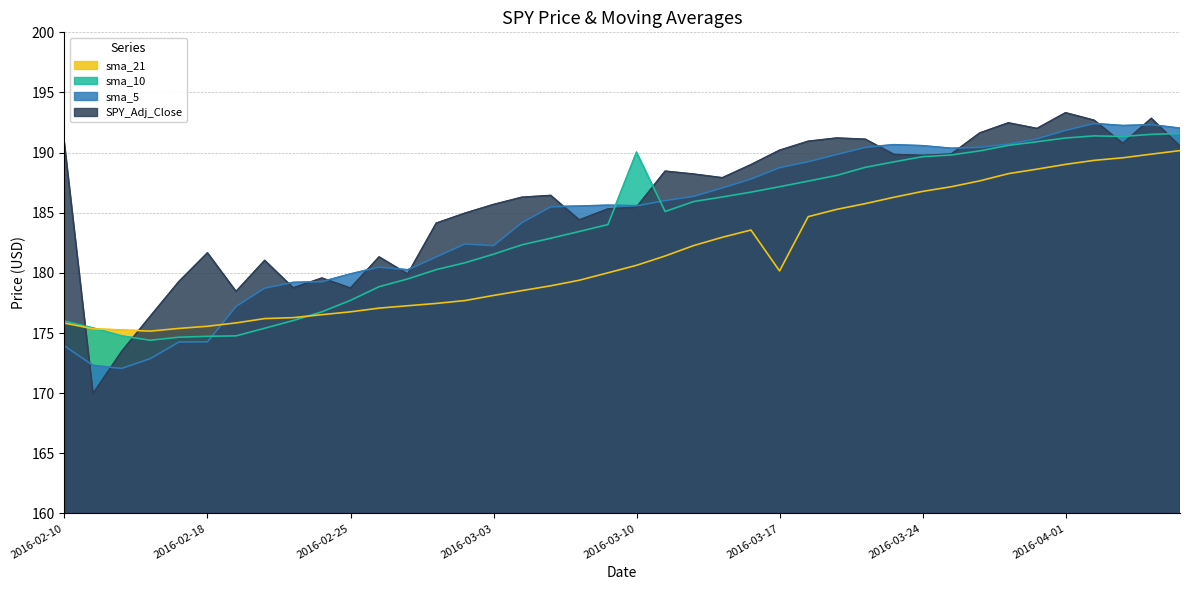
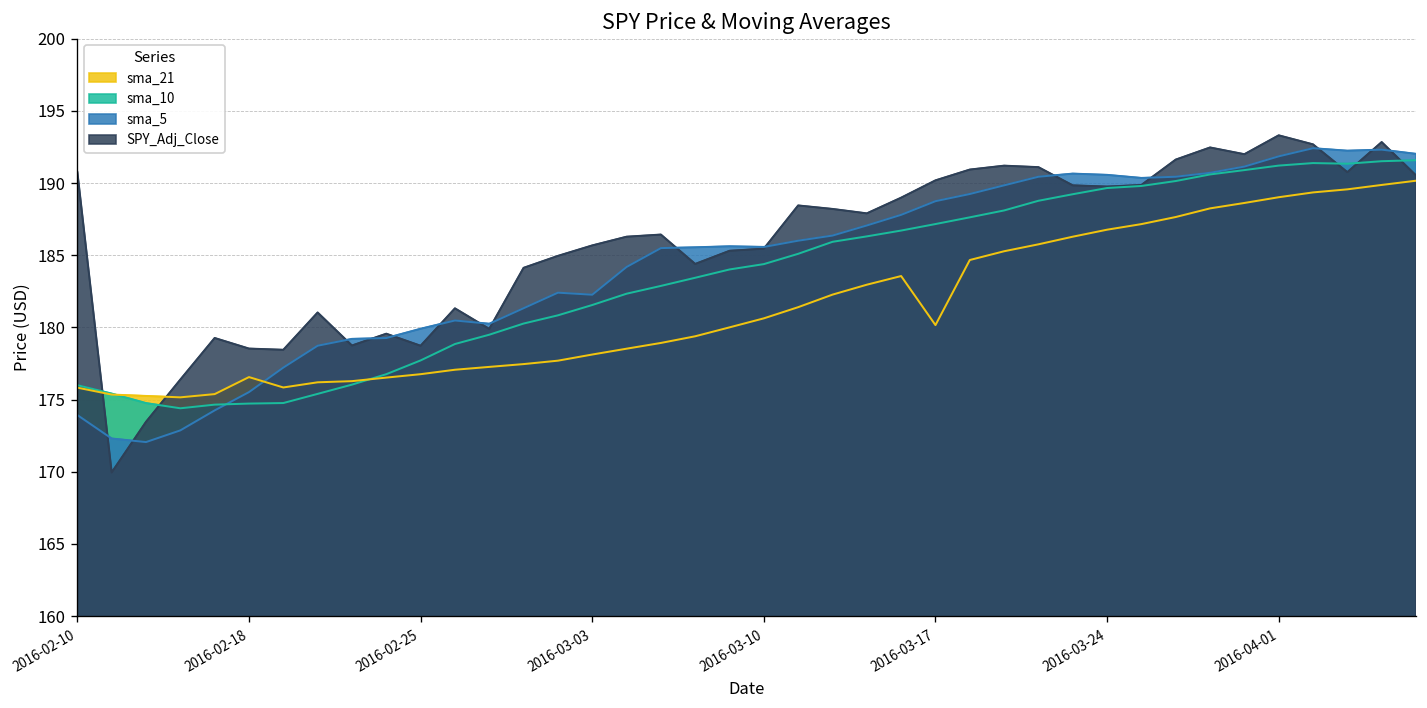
  {
    "sma_21": {
-     "2016-02-18": 175.6,
+     "2016-02-18": 176.6,
      "2016-02-25": 176.8,
      "2016-03-03": 178.1,
      "2016-03-10": 180.6,
      "2016-03-17": 180.2,
      "2016-03-24": 186.8,
      "2016-04-01": 189.0
    },
    "sma_10": {
      "2016-02-18": 174.7,
      "2016-02-25": 177.7,
      "2016-03-03": 181.6,
-     "2016-03-10": 190.0,
+     "2016-03-10": 184.4,
      "2016-03-17": 187.2,
      "2016-04-01": 191.2
    },
    "sma_5": {
      "2016-02-10": 173.9,
-     "2016-02-18": 174.3,
+     "2016-02-18": 175.5,
      "2016-02-25": 179.9,
      "2016-03-03": 182.3,
      "2016-03-17": 188.8,
      "2016-03-24": 190.6,
      "2016-04-01": 191.9
    },
    "SPY_Adj_Close": {
      "2016-02-10": 190.8,
-     "2016-02-18": 181.7,
+     "2016-02-18": 178.5,
      "2016-02-25": 178.7,
      "2016-03-03": 185.7,
      "2016-03-17": 190.2,
      "2016-04-01": 193.3
    }
  }
